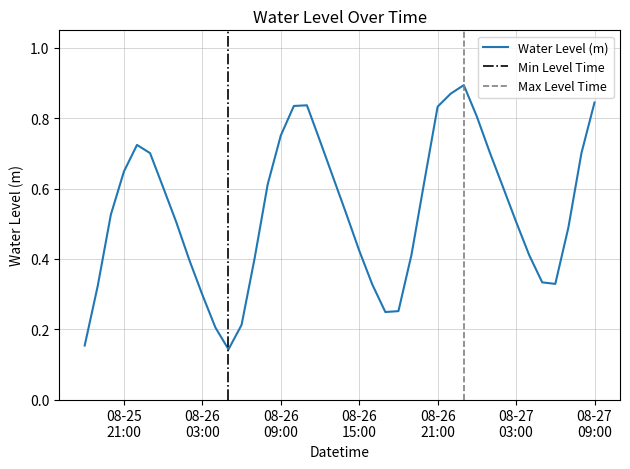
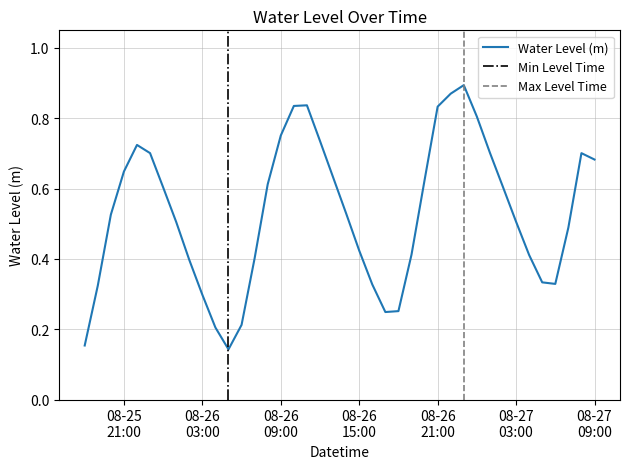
  {
    "08-25 21:00": 0.65,
    "08-26 03:00": 0.30,
    "08-26 09:00": 0.75,
    "08-26 15:00": 0.42,
    "08-26 21:00": 0.83,
    "08-27 03:00": 0.51,
-   "08-27 09:00": 0.84
+   "08-27 09:00": 0.68
  }
